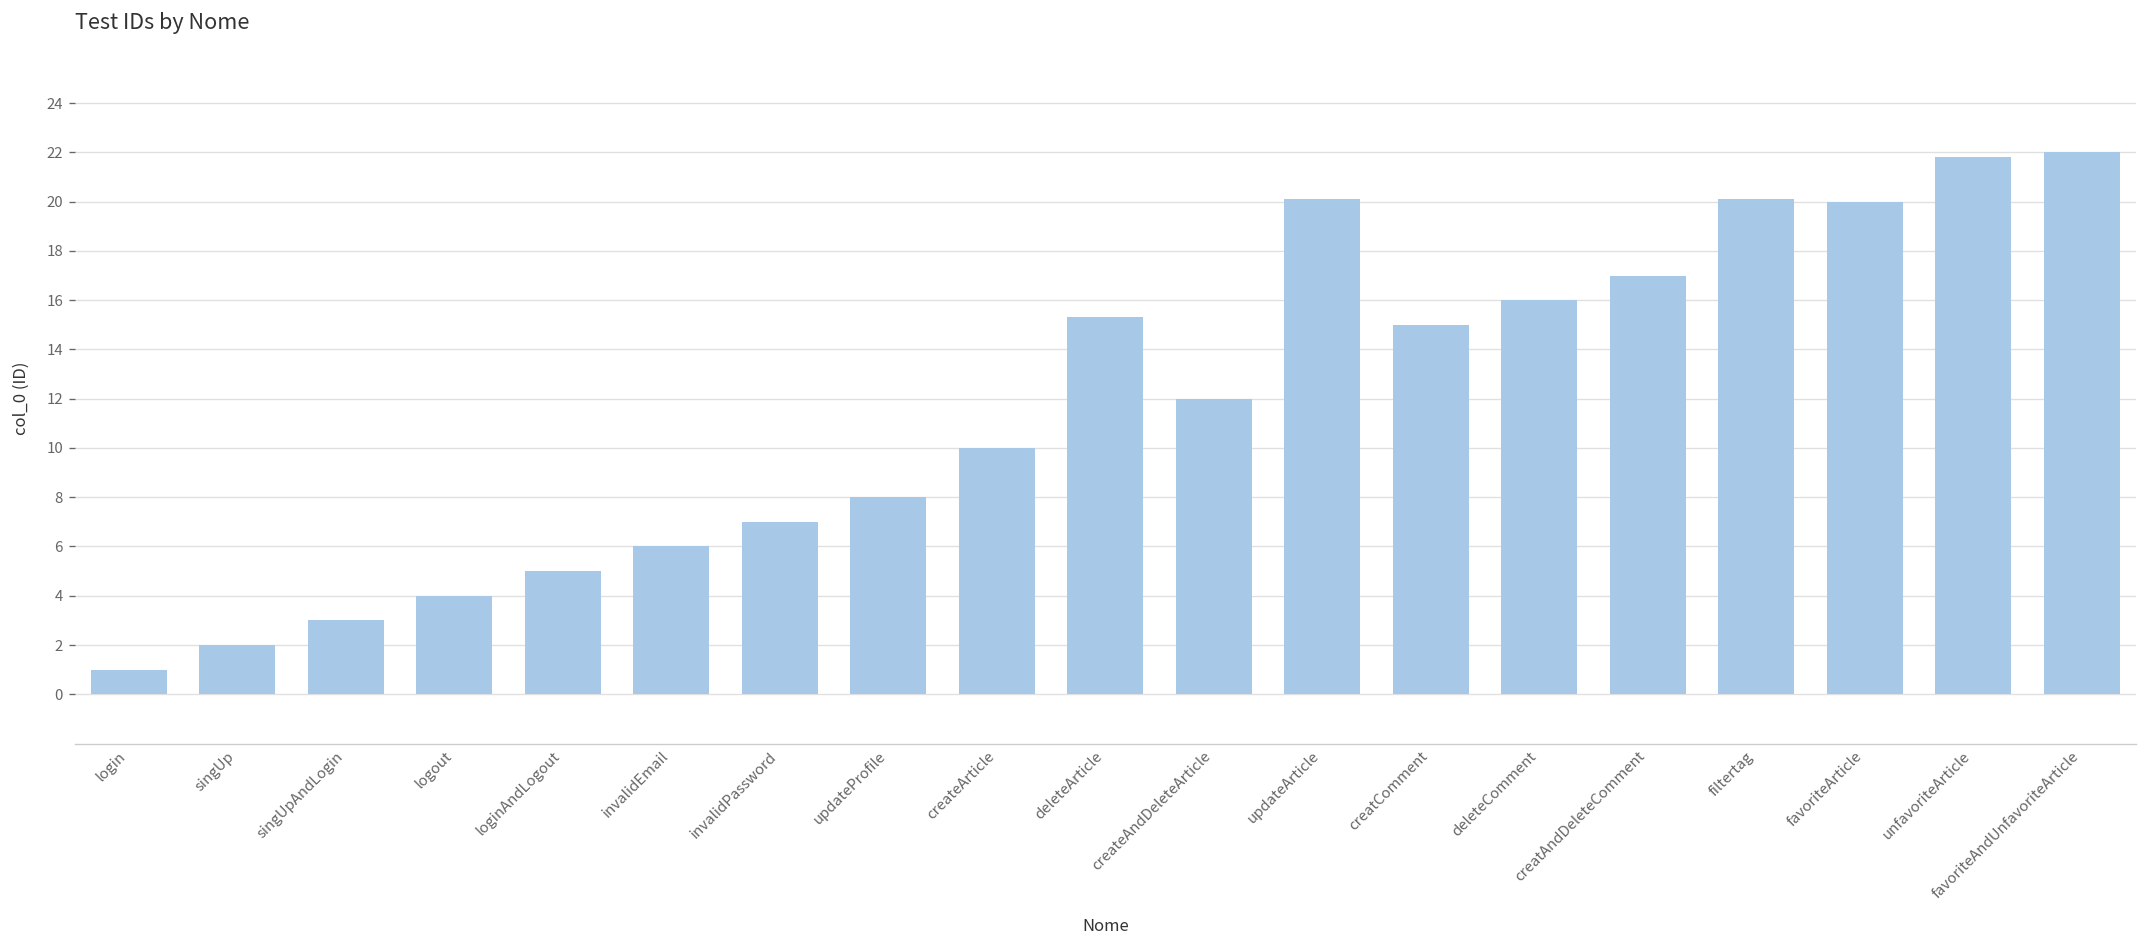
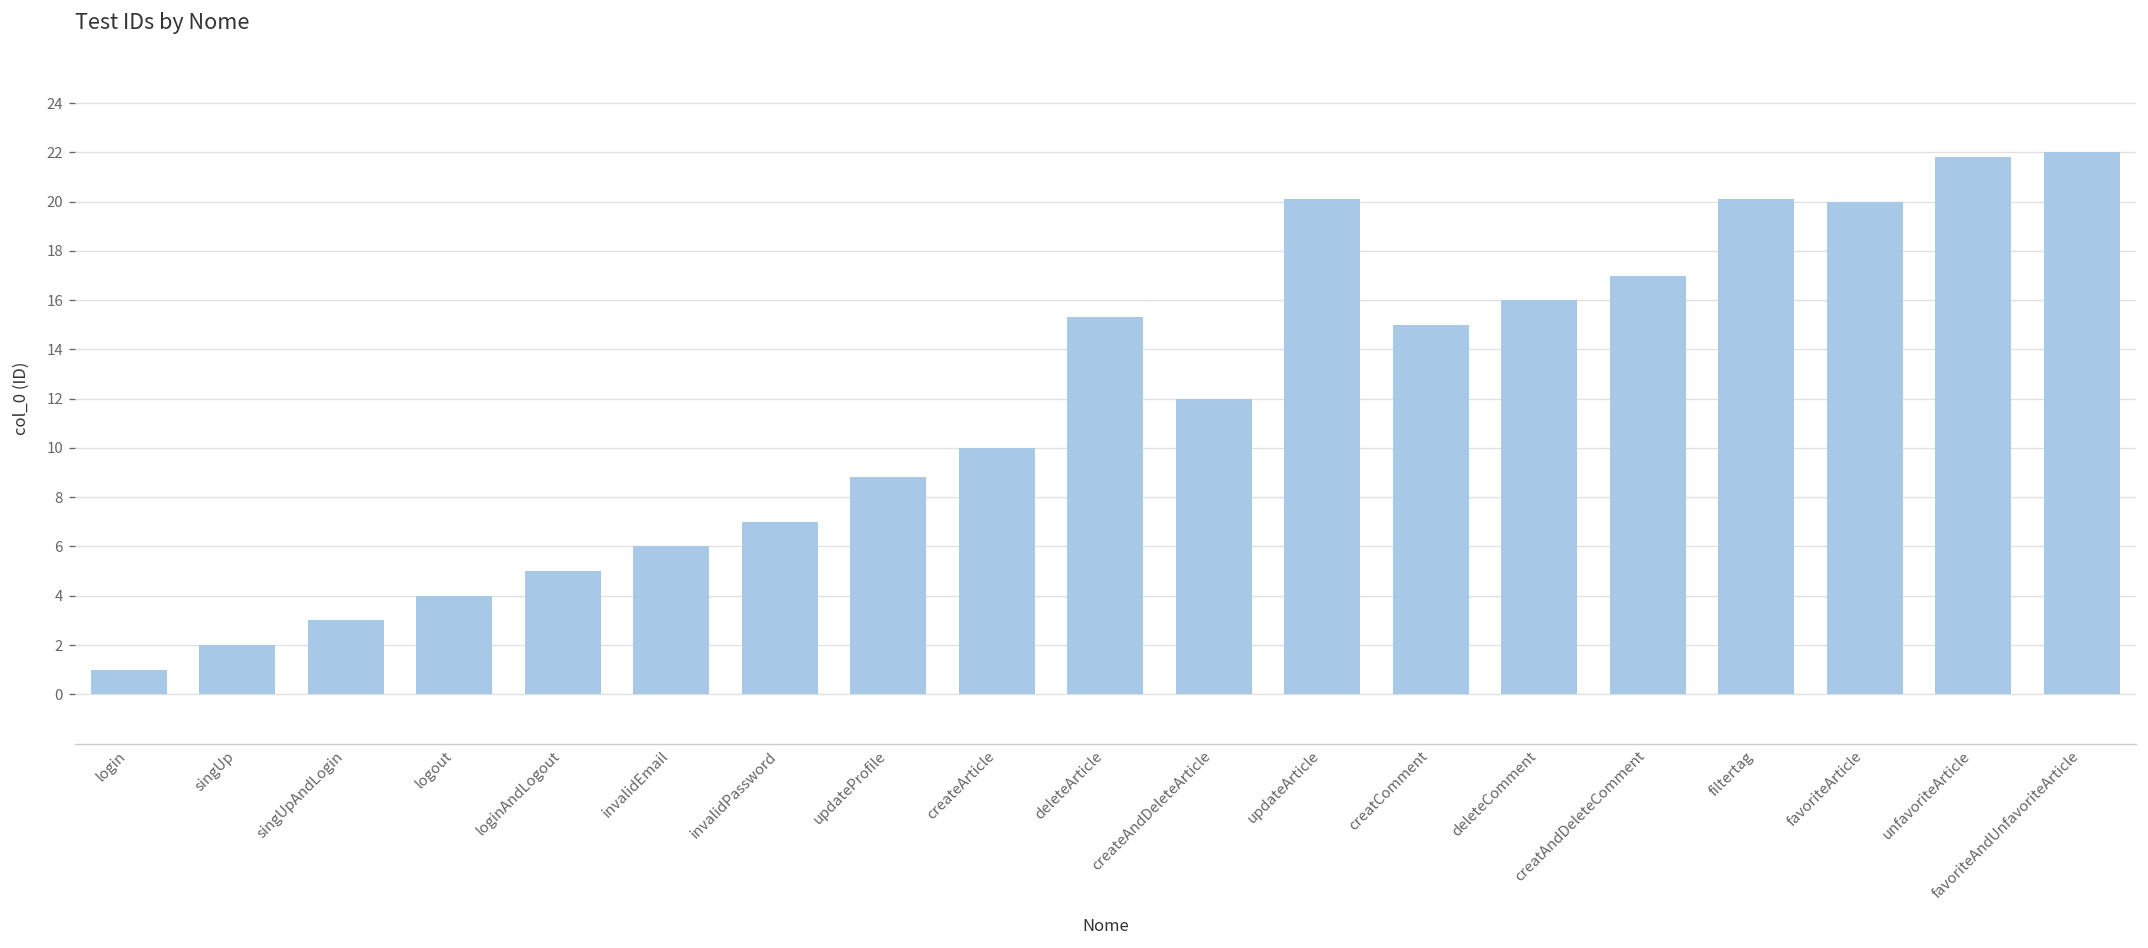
  {
    "login": 1.0,
    "singUp": 2.0,
    "singUpAndLogin": 3.0,
    "logout": 4.0,
    "loginAndLogout": 5.0,
    "invalidEmail": 6.0,
    "invalidPassword": 7.0,
-   "updateProfile": 8.0,
+   "updateProfile": 8.8,
    "createArticle": 10.0,
    "deleteArticle": 15.3,
    "createAndDeleteArticle": 12.0,
    "updateArticle": 20.1,
    "creatComment": 15.0,
    "deleteComment": 16.0,
    "creatAndDeleteComment": 17.0,
    "filtertag": 20.1,
    "favoriteArticle": 20.0,
    "unfavoriteArticle": 21.8,
    "favoriteAndUnfavoriteArticle": 22.0
  }
